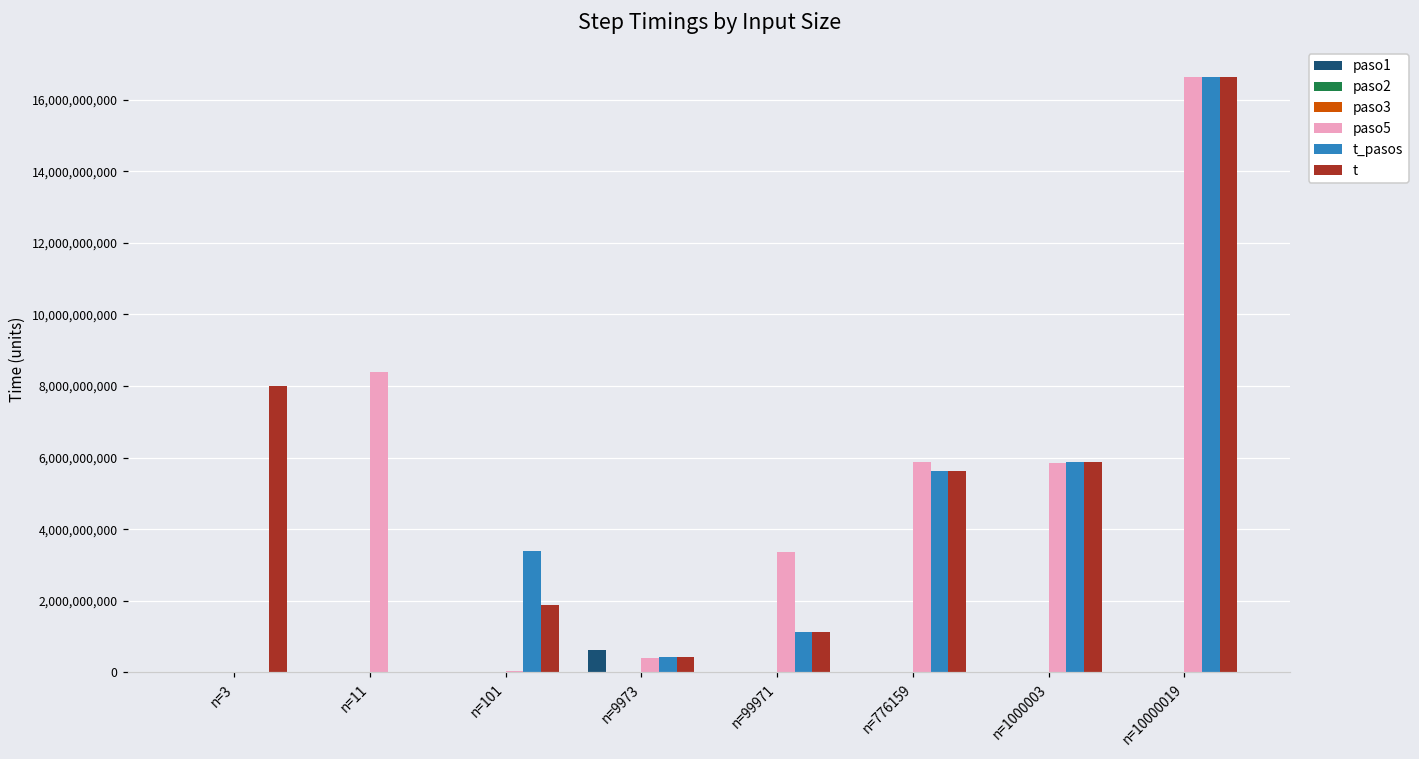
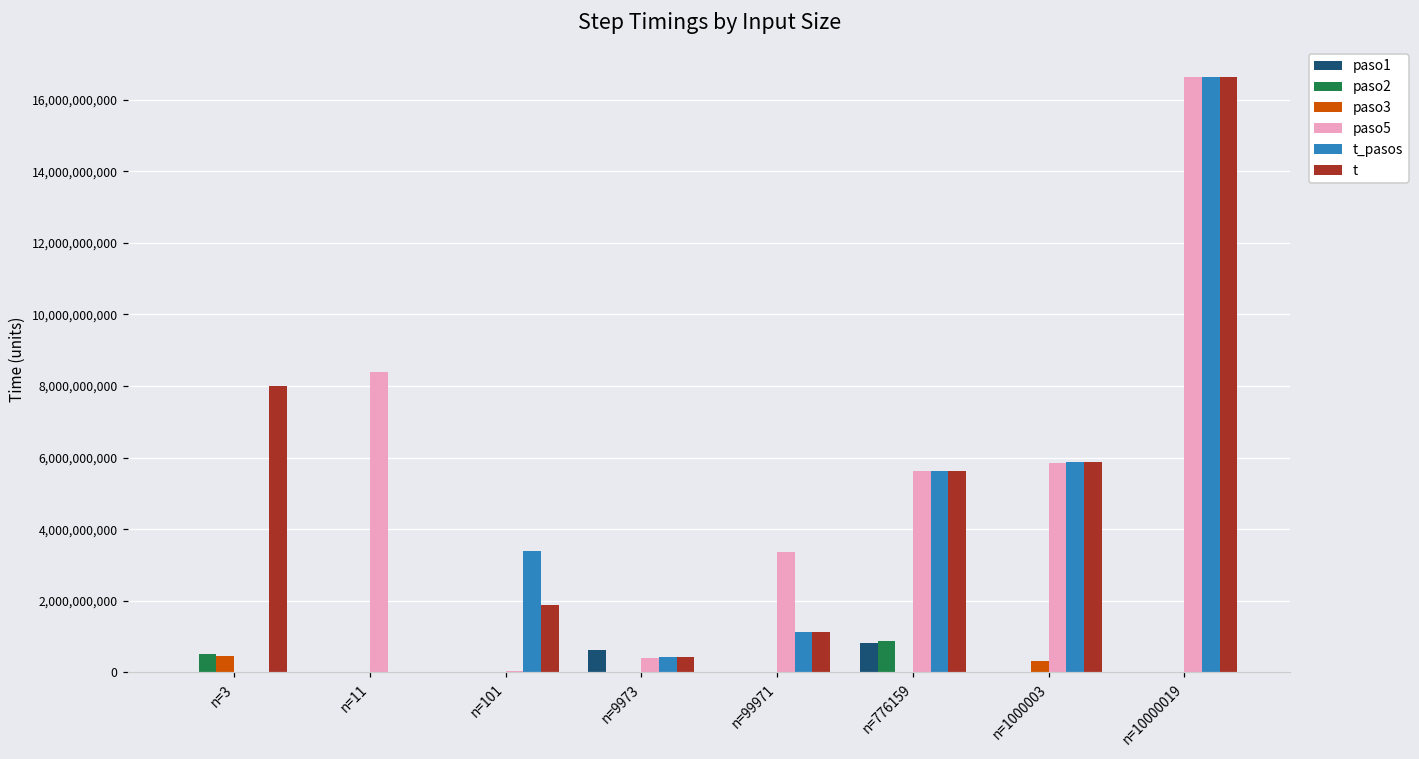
  {
    "paso1": {
      "n=9973": "600,000,000",
-     "n=776159": "0"
+     "n=776159": "800,000,000"
    },
    "paso2": {
-     "n=3": "0",
-     "n=776159": "0"
+     "n=3": "500,000,000",
+     "n=776159": "900,000,000"
    },
    "paso3": {
-     "n=3": "0",
-     "n=1000003": "0"
+     "n=3": "500,000,000",
+     "n=1000003": "300,000,000"
    },
    "paso5": {
      "n=11": "8,400,000,000",
      "n=9973": "400,000,000",
      "n=99971": "3,400,000,000",
-     "n=776159": "5,900,000,000",
+     "n=776159": "5,600,000,000",
      "n=1000003": "5,900,000,000",
      "n=10000019": "16,600,000,000"
    },
    "t_pasos": {
      "n=101": "3,400,000,000",
      "n=9973": "400,000,000",
      "n=99971": "1,100,000,000",
      "n=776159": "5,600,000,000",
      "n=1000003": "5,900,000,000",
      "n=10000019": "16,600,000,000"
    },
    "t": {
      "n=3": "8,000,000,000",
      "n=101": "1,900,000,000",
      "n=9973": "400,000,000",
      "n=99971": "1,100,000,000",
      "n=776159": "5,600,000,000",
      "n=1000003": "5,900,000,000",
      "n=10000019": "16,600,000,000"
    }
  }
